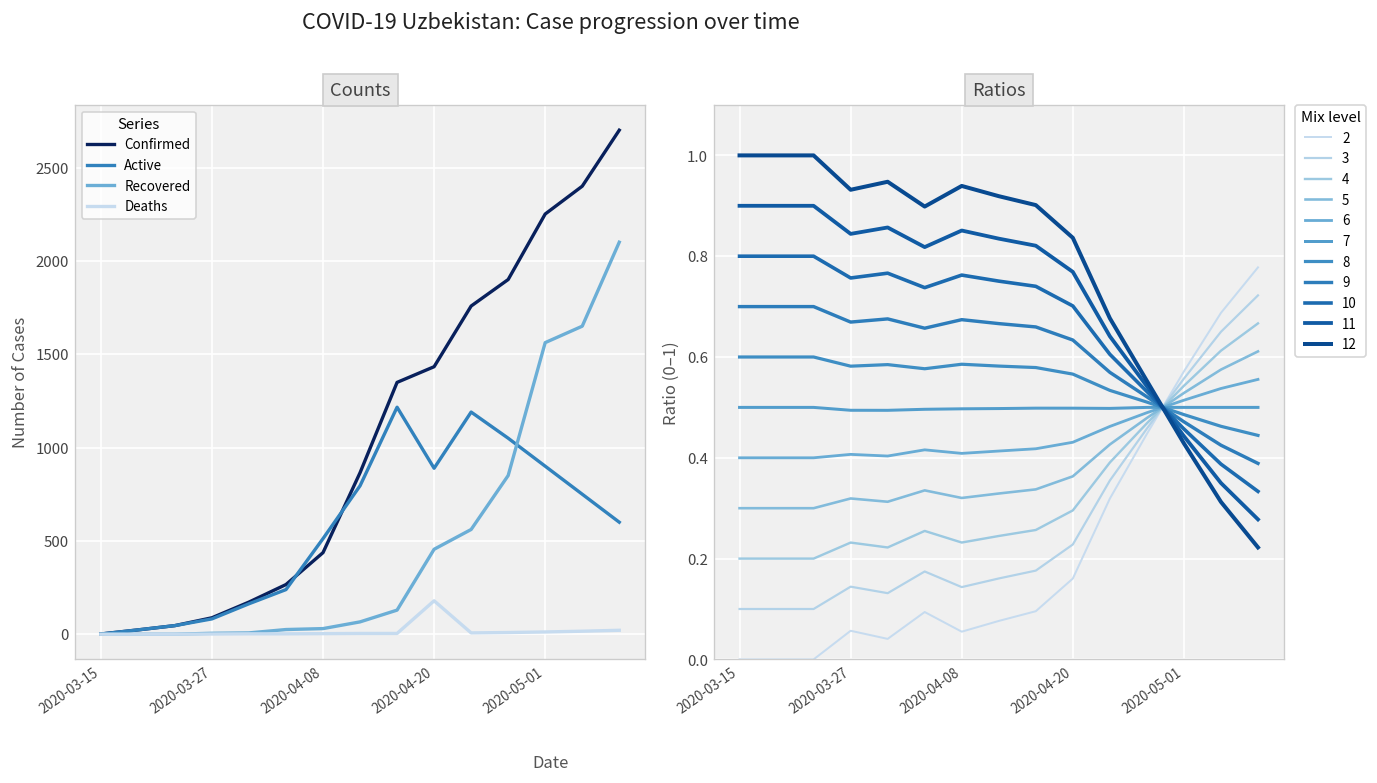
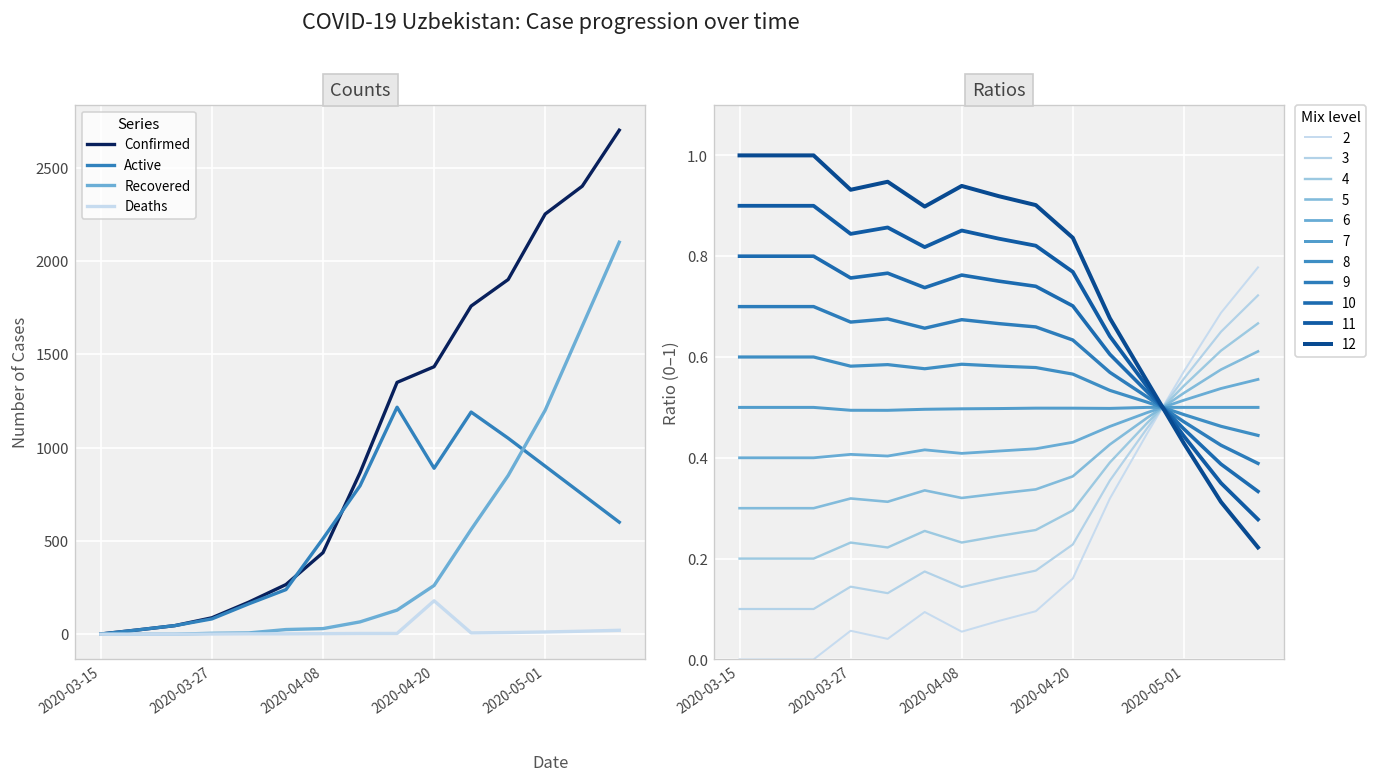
  {
    "Counts": {
      "Confirmed": {
        "2020-04-08": 440,
        "2020-04-20": 1430,
        "2020-05-01": 2250
      },
      "Active": {
        "2020-04-08": 510,
        "2020-04-20": 890,
        "2020-05-01": 900
      },
      "Recovered": {
        "2020-04-08": 30,
-       "2020-04-20": 460,
-       "2020-05-01": 1560
+       "2020-04-20": 260,
+       "2020-05-01": 1200
      },
      "Deaths": {
        "2020-04-08": 0,
        "2020-04-20": 180,
        "2020-05-01": 10
      }
    }
  }
